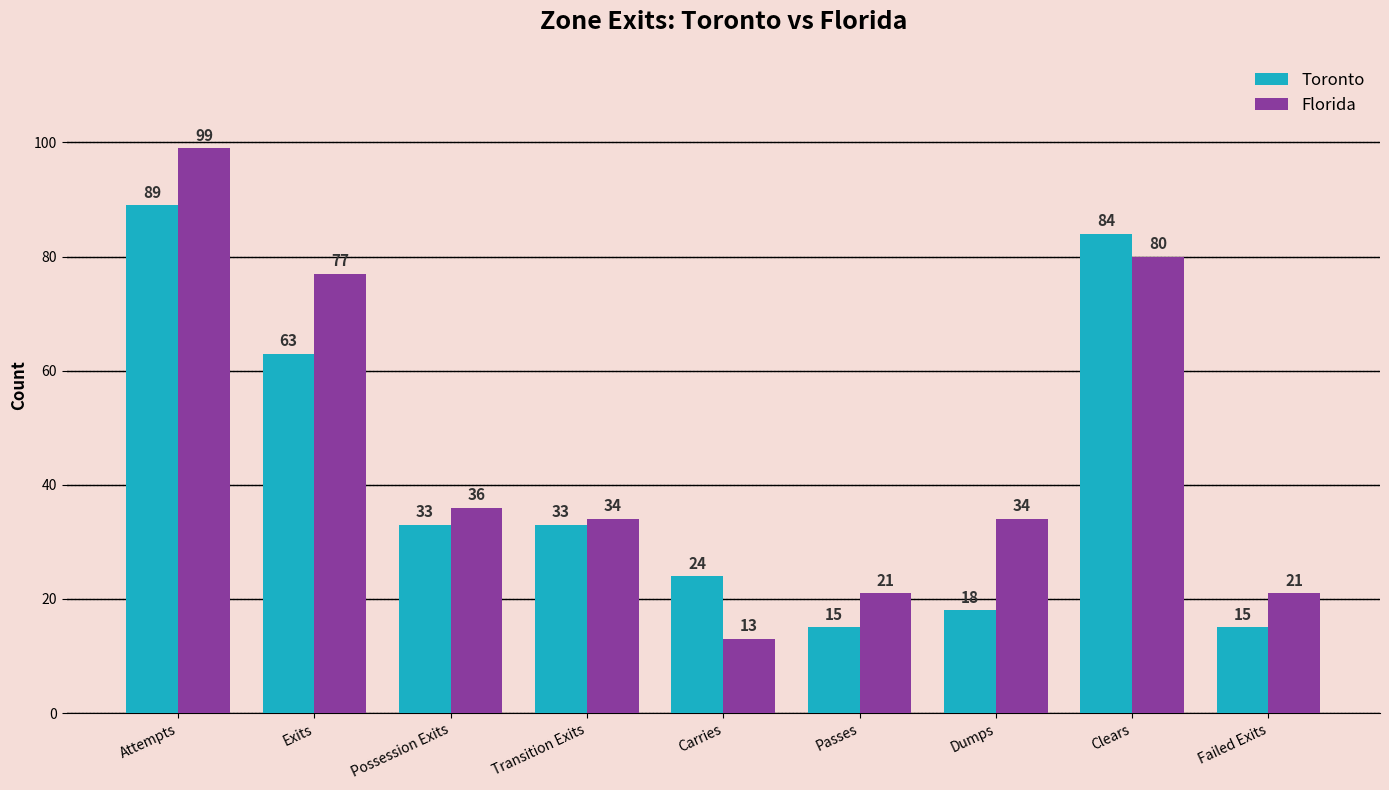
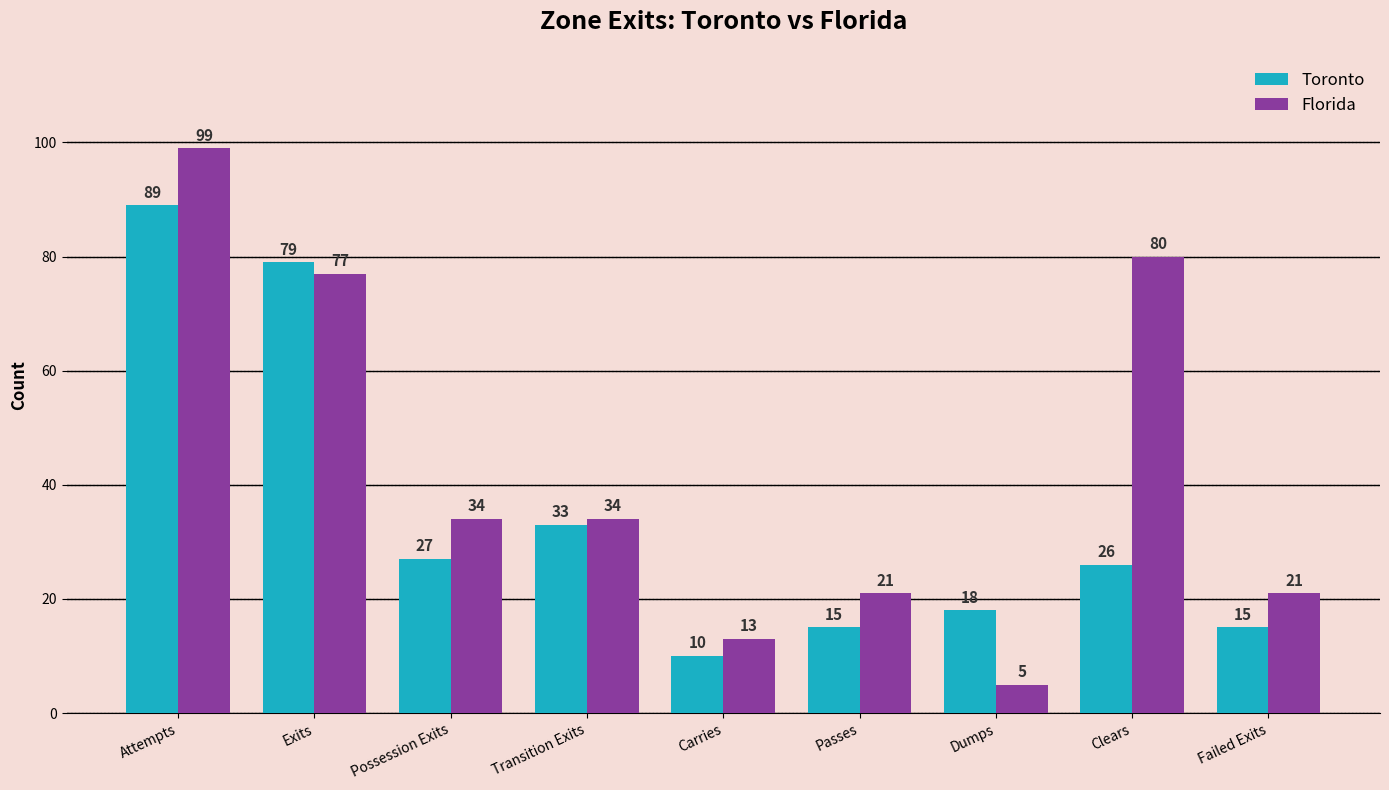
  {
    "Toronto": {
      "Attempts": 89,
-     "Exits": 63,
-     "Possession Exits": 33,
+     "Exits": 79,
+     "Possession Exits": 27,
      "Transition Exits": 33,
-     "Carries": 24,
+     "Carries": 10,
      "Passes": 15,
      "Dumps": 18,
-     "Clears": 84,
+     "Clears": 26,
      "Failed Exits": 15
    },
    "Florida": {
      "Attempts": 99,
      "Exits": 77,
-     "Possession Exits": 36,
+     "Possession Exits": 34,
      "Transition Exits": 34,
      "Carries": 13,
      "Passes": 21,
-     "Dumps": 34,
+     "Dumps": 5,
      "Clears": 80,
      "Failed Exits": 21
    }
  }
